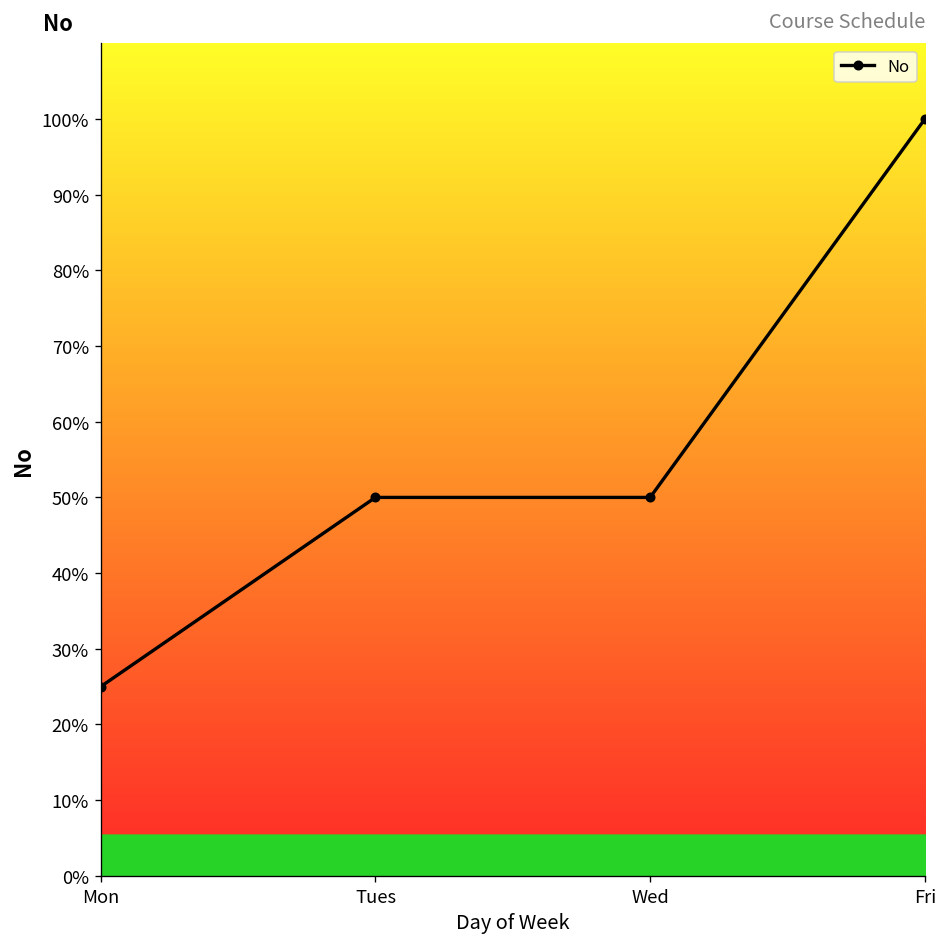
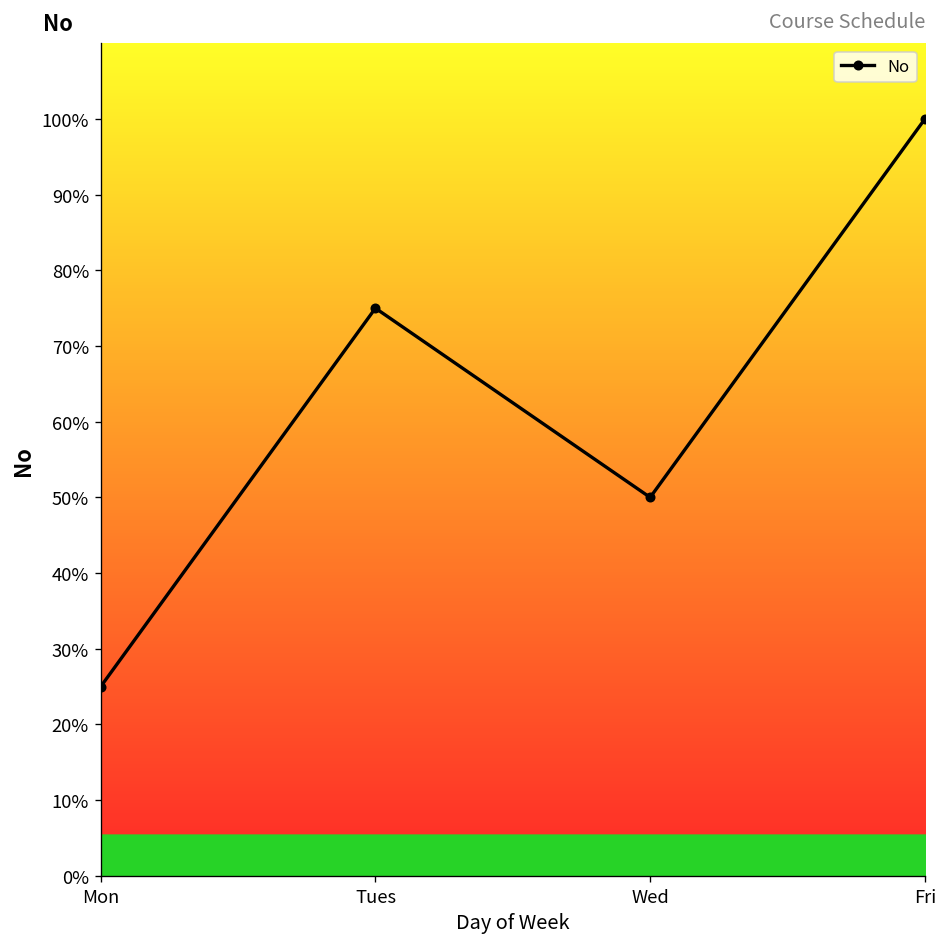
  {
    "Mon": "25%",
-   "Tues": "50%",
+   "Tues": "75%",
    "Wed": "50%",
    "Fri": "100%"
  }
